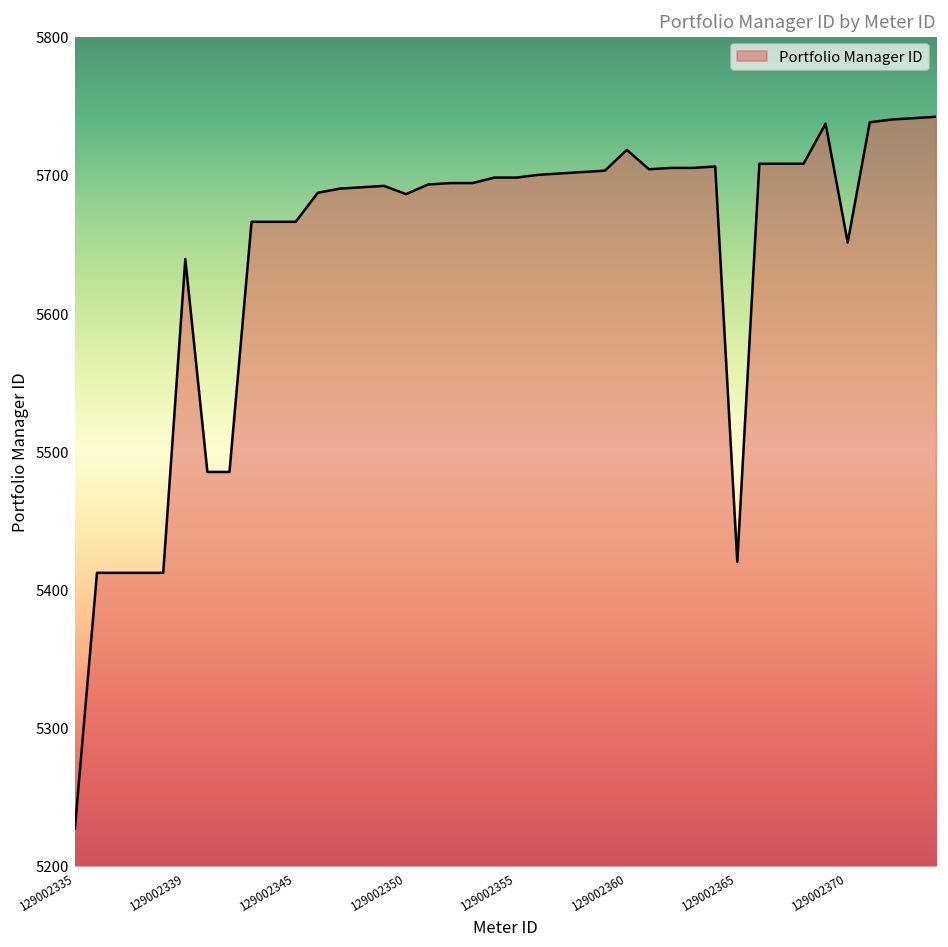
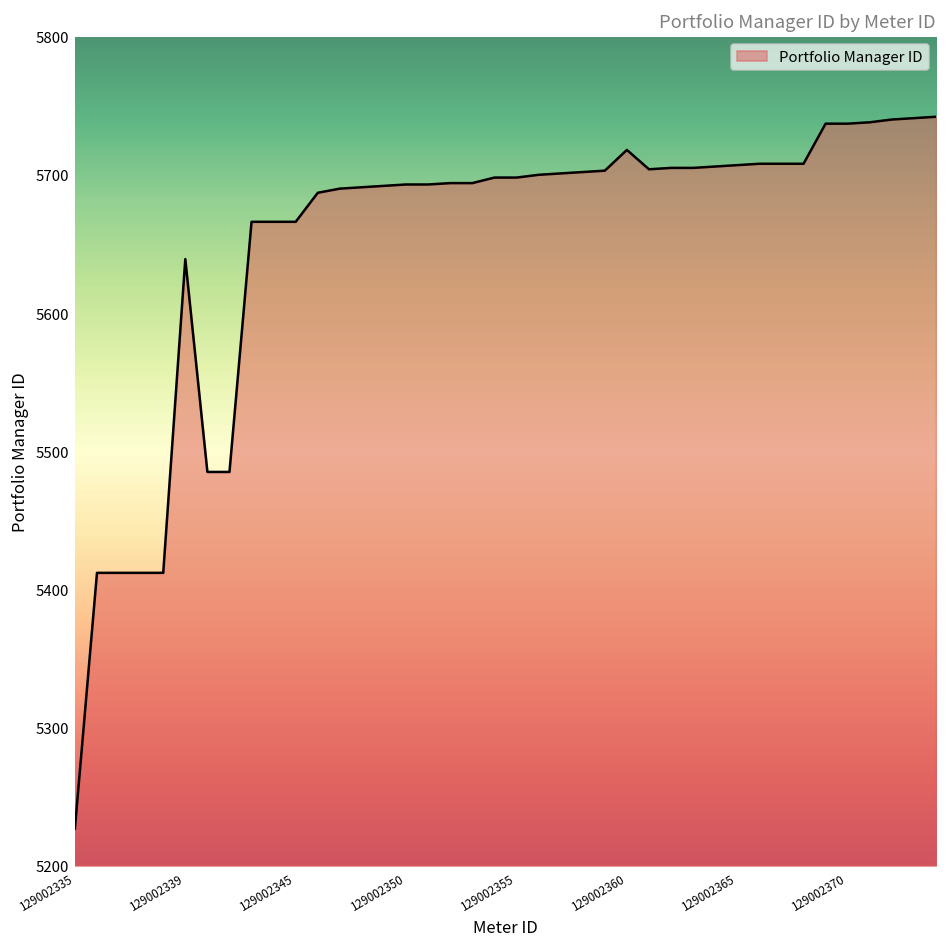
  {
    "129002335": 5227,
    "129002339": 5639,
    "129002345": 5666,
-   "129002350": 5686,
+   "129002350": 5693,
    "129002355": 5698,
    "129002360": 5718,
-   "129002365": 5420,
-   "129002370": 5651
+   "129002365": 5707,
+   "129002370": 5737
  }
